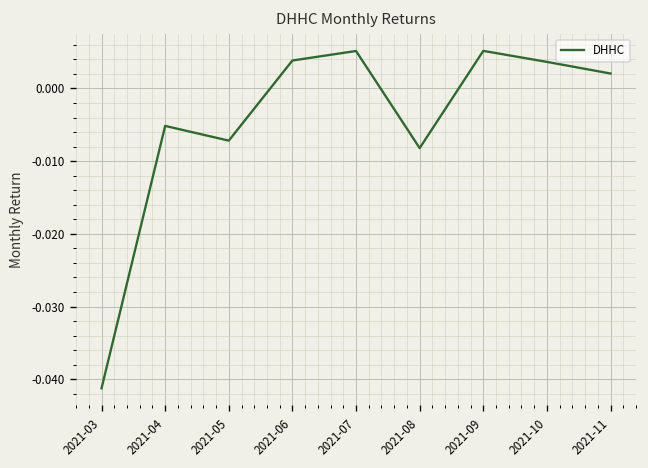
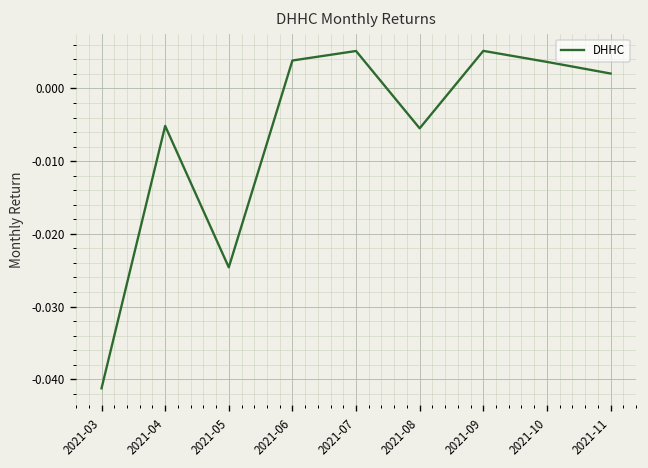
  {
    "2021-03": -0.041,
    "2021-04": -0.005,
-   "2021-05": -0.007,
+   "2021-05": -0.025,
    "2021-06": 0.004,
    "2021-07": 0.005,
-   "2021-08": -0.008,
+   "2021-08": -0.005,
    "2021-09": 0.005,
    "2021-10": 0.004,
    "2021-11": 0.002
  }
